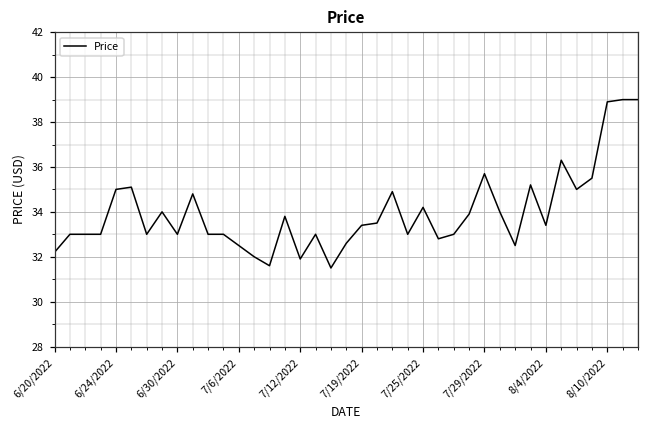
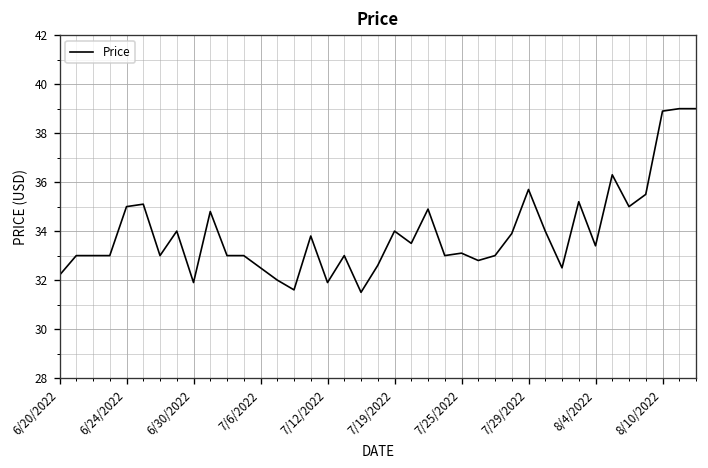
  {
    "6/20/2022": 32.2,
    "6/24/2022": 35.0,
-   "6/30/2022": 33.0,
+   "6/30/2022": 31.9,
    "7/6/2022": 32.5,
    "7/12/2022": 31.9,
-   "7/19/2022": 33.4,
-   "7/25/2022": 34.2,
+   "7/19/2022": 34.0,
+   "7/25/2022": 33.1,
    "7/29/2022": 35.7,
    "8/4/2022": 33.4,
    "8/10/2022": 38.9
  }
